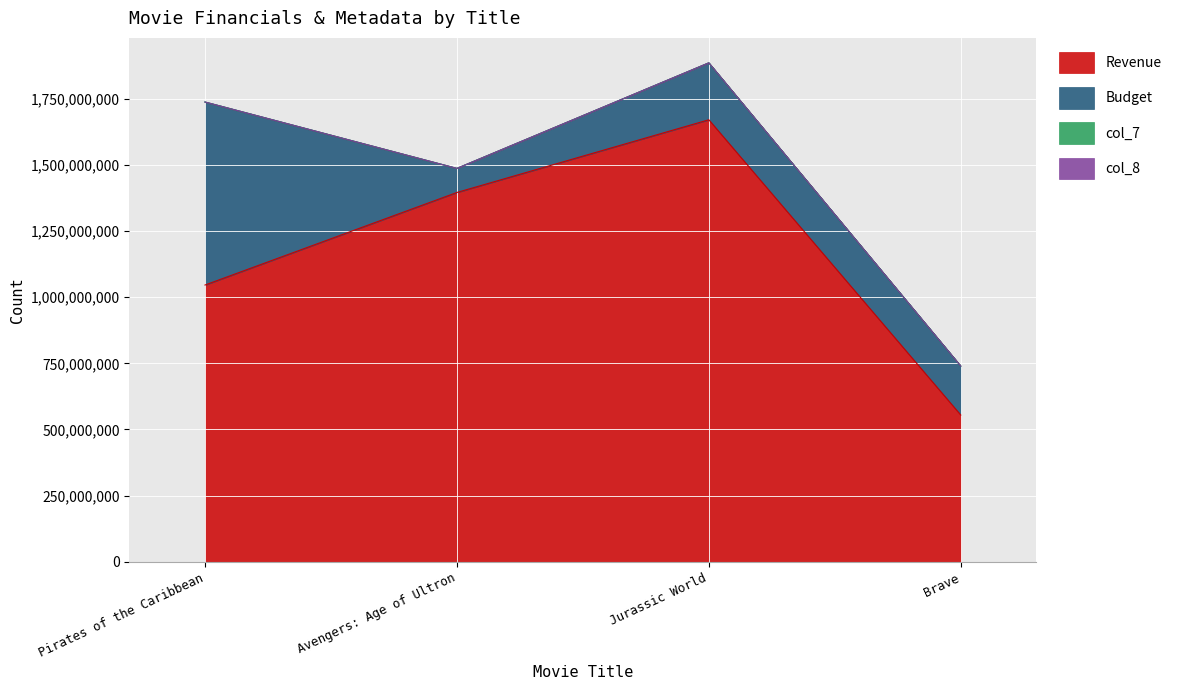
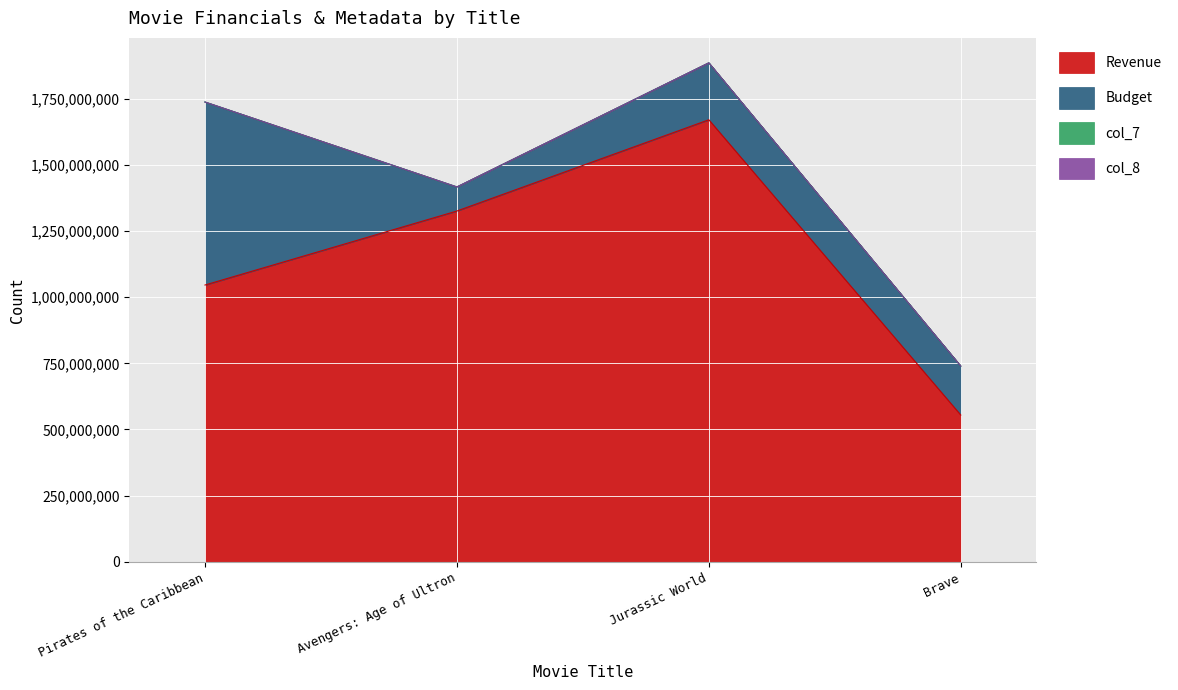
  {
    "Revenue": {
      "Pirates of the Caribbean": "1,050,000,000",
-     "Avengers: Age of Ultron": "1,400,000,000",
+     "Avengers: Age of Ultron": "1,330,000,000",
      "Jurassic World": "1,670,000,000",
      "Brave": "550,000,000"
    },
    "col_8": {
      "Pirates of the Caribbean": "690,000,000",
      "Avengers: Age of Ultron": "90,000,000",
      "Jurassic World": "220,000,000",
      "Brave": "190,000,000"
    }
  }
